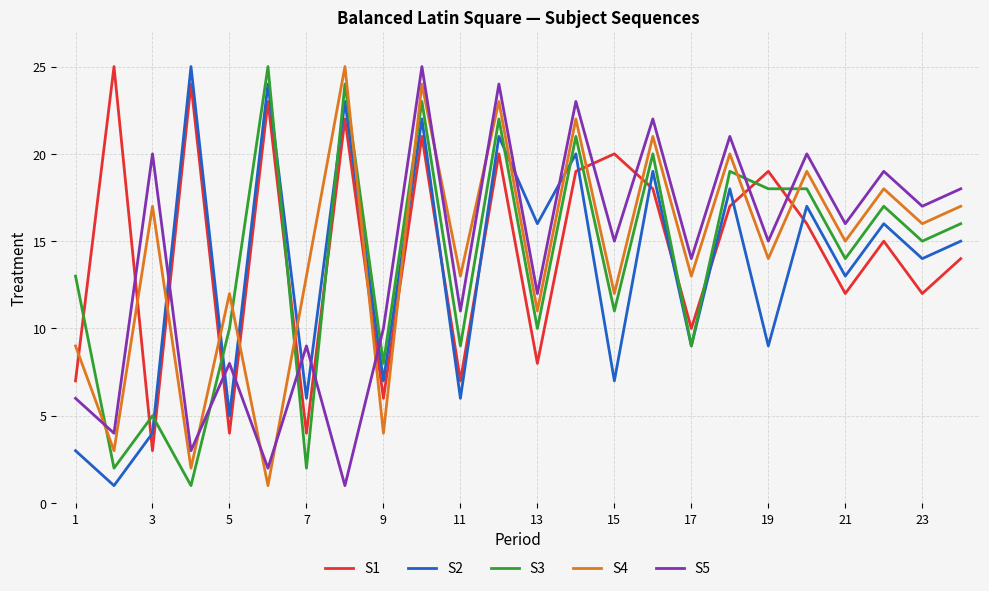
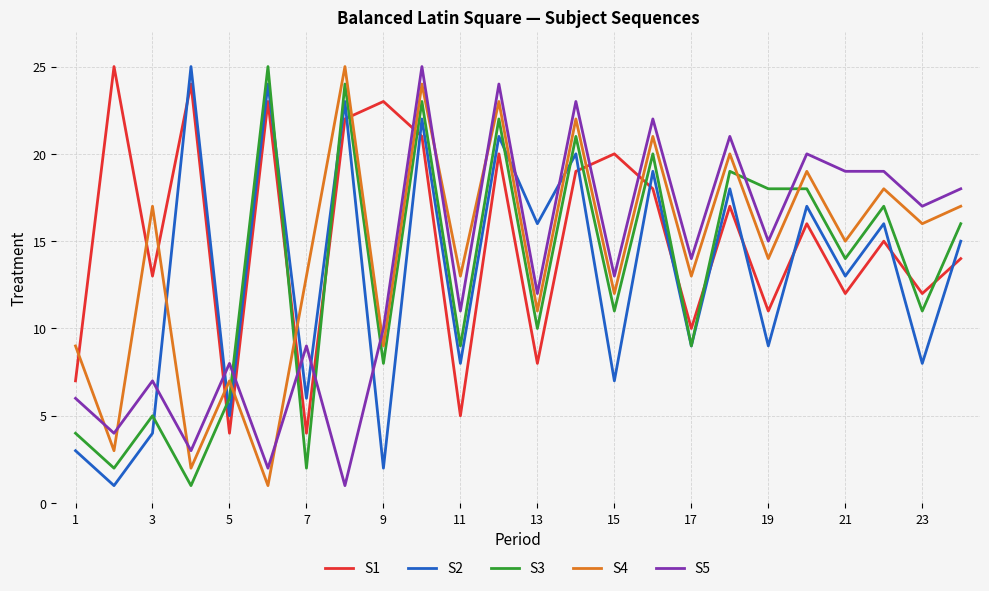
  {
    "S1": {
      "1": 7,
-     "3": 3,
+     "3": 13,
      "5": 4,
      "7": 4,
-     "9": 6,
-     "11": 7,
+     "9": 23,
+     "11": 5,
      "13": 8,
      "15": 20,
      "17": 10,
-     "19": 19,
+     "19": 11,
      "21": 12,
      "23": 12
    },
    "S2": {
      "1": 3,
      "3": 4,
      "5": 5,
      "7": 6,
-     "9": 7,
-     "11": 6,
+     "9": 2,
+     "11": 8,
      "13": 16,
      "15": 7,
      "19": 9,
      "21": 13,
-     "23": 14
+     "23": 8
    },
    "S3": {
-     "1": 13,
+     "1": 4,
      "3": 5,
-     "5": 10,
+     "5": 6,
      "7": 2,
      "9": 8,
      "11": 9,
      "13": 10,
      "15": 11,
      "19": 18,
      "21": 14,
-     "23": 15
+     "23": 11
    },
    "S4": {
      "1": 9,
      "3": 17,
-     "5": 12,
+     "5": 7,
      "7": 13,
-     "9": 4,
+     "9": 9,
      "11": 13,
      "13": 11,
      "15": 12,
      "17": 13,
      "19": 14,
      "21": 15,
      "23": 16
    },
    "S5": {
      "1": 6,
-     "3": 20,
+     "3": 7,
      "5": 8,
      "7": 9,
      "9": 10,
      "11": 11,
      "13": 12,
-     "15": 15,
+     "15": 13,
      "17": 14,
      "19": 15,
-     "21": 16,
+     "21": 19,
      "23": 17
    }
  }
